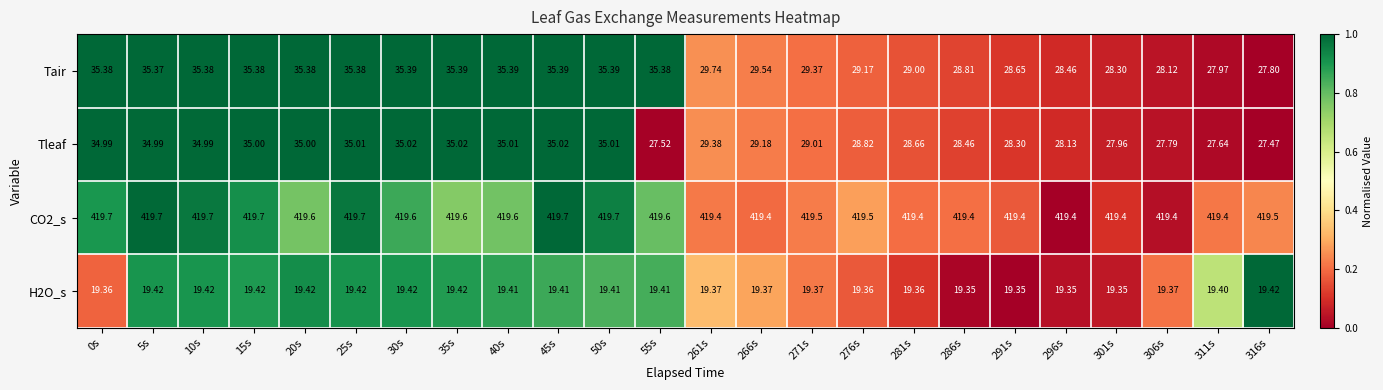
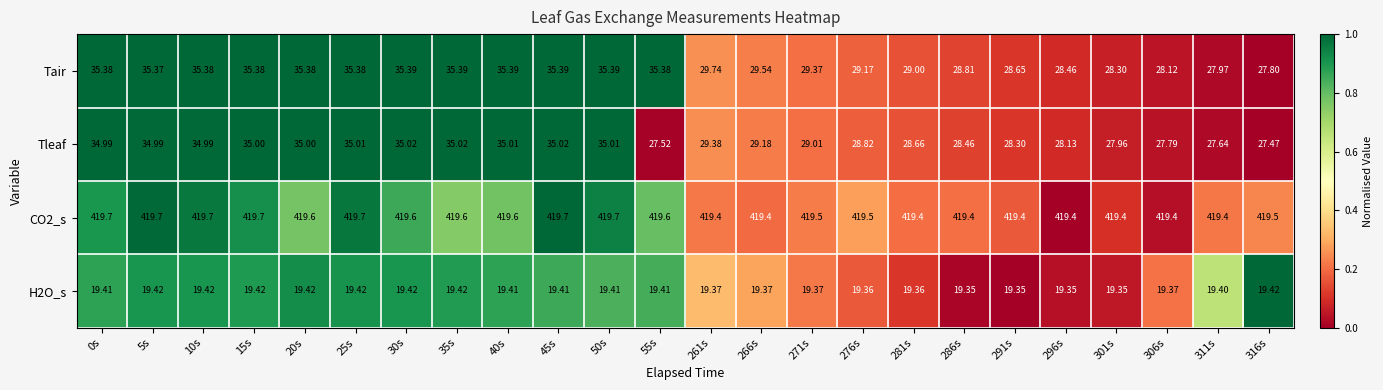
  {
    "Tair": {
      "0s": 35.38,
      "5s": 35.37,
      "10s": 35.38,
      "15s": 35.38,
      "20s": 35.38,
      "25s": 35.38,
      "30s": 35.39,
      "35s": 35.39,
      "40s": 35.39,
      "45s": 35.39,
      "50s": 35.39,
      "55s": 35.38,
      "261s": 29.74,
      "266s": 29.54,
      "271s": 29.37,
      "276s": 29.17,
      "281s": 29.00,
      "286s": 28.81,
      "291s": 28.65,
      "296s": 28.46,
      "301s": 28.30,
      "306s": 28.12,
      "311s": 27.97,
      "316s": 27.80
    },
    "Tleaf": {
      "0s": 34.99,
      "5s": 34.99,
      "10s": 34.99,
      "15s": 35.00,
      "20s": 35.00,
      "25s": 35.01,
      "30s": 35.02,
      "35s": 35.02,
      "40s": 35.01,
      "45s": 35.02,
      "50s": 35.01,
      "55s": 27.52,
      "261s": 29.38,
      "266s": 29.18,
      "271s": 29.01,
      "276s": 28.82,
      "281s": 28.66,
      "286s": 28.46,
      "291s": 28.30,
      "296s": 28.13,
      "301s": 27.96,
      "306s": 27.79,
      "311s": 27.64,
      "316s": 27.47
    },
    "CO2_s": {
      "0s": 419.7,
      "5s": 419.7,
      "10s": 419.7,
      "15s": 419.7,
      "20s": 419.6,
      "25s": 419.7,
      "30s": 419.6,
      "35s": 419.6,
      "40s": 419.6,
      "45s": 419.7,
      "50s": 419.7,
      "55s": 419.6,
      "261s": 419.4,
      "266s": 419.4,
      "271s": 419.5,
      "276s": 419.5,
      "281s": 419.4,
      "286s": 419.4,
      "291s": 419.4,
      "296s": 419.4,
      "301s": 419.4,
      "306s": 419.4,
      "311s": 419.4,
      "316s": 419.5
    },
    "H2O_s": {
-     "0s": 19.36,
+     "0s": 19.41,
      "5s": 19.42,
      "10s": 19.42,
      "15s": 19.42,
      "20s": 19.42,
      "25s": 19.42,
      "30s": 19.42,
      "35s": 19.42,
      "40s": 19.41,
      "45s": 19.41,
      "50s": 19.41,
      "55s": 19.41,
      "261s": 19.37,
      "266s": 19.37,
      "271s": 19.37,
      "276s": 19.36,
      "281s": 19.36,
      "286s": 19.35,
      "291s": 19.35,
      "296s": 19.35,
      "301s": 19.35,
      "306s": 19.37,
      "311s": 19.40,
      "316s": 19.42
    }
  }
